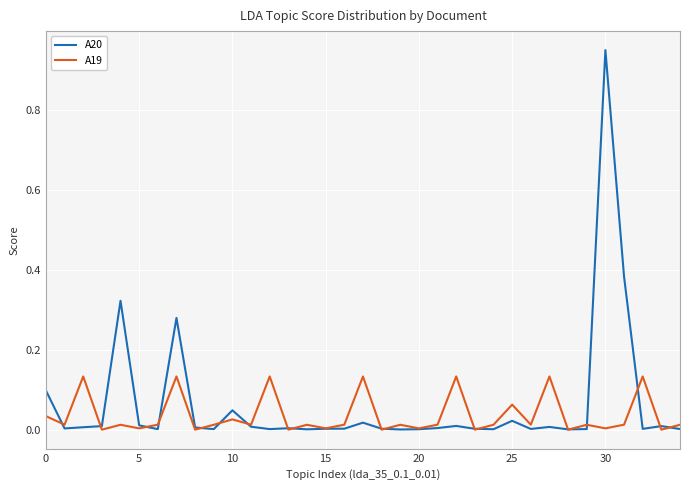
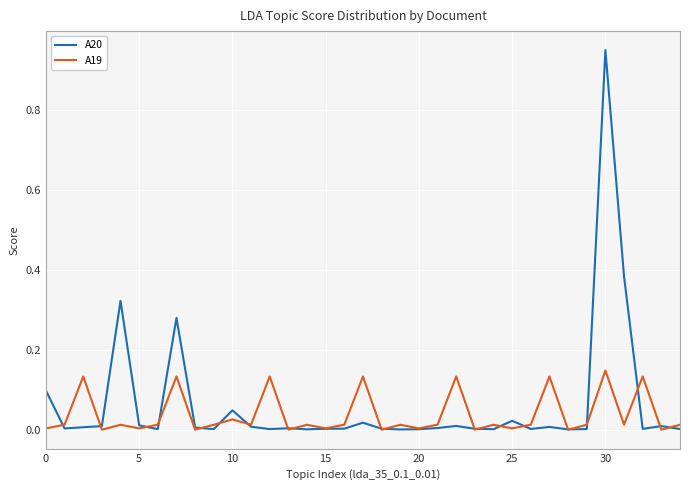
  {
    "A20": {
      "0": 0.10,
      "5": 0.01,
      "10": 0.05,
      "25": 0.02,
      "30": 0.95
    },
    "A19": {
-     "0": 0.03,
+     "0": 0.00,
      "5": 0.00,
      "10": 0.03,
-     "25": 0.06,
-     "30": 0.00
+     "25": 0.00,
+     "30": 0.15
    }
  }
